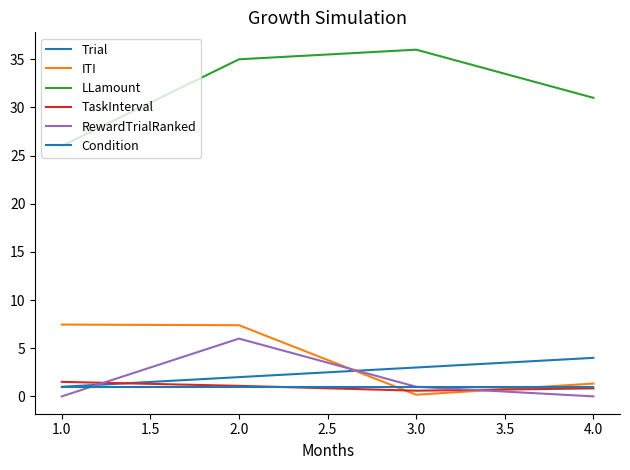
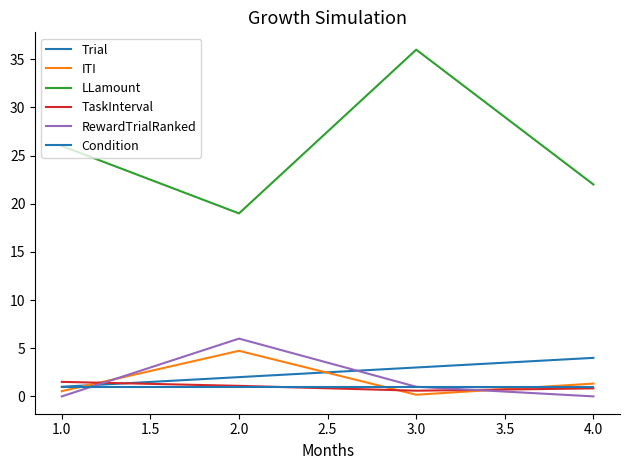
  {
    "ITI": {
-     "1.0": 7,
-     "2.0": 7,
+     "1.0": 1,
+     "2.0": 5,
      "3.0": 0,
      "4.0": 1
    },
    "LLamount": {
-     "2.0": 35,
+     "2.0": 19,
      "3.0": 36,
-     "4.0": 31
+     "4.0": 22
    },
    "TaskInterval": {
      "1.0": 2,
      "3.0": 1
    },
    "RewardTrialRanked": {
      "1.0": 0,
      "2.0": 6,
      "4.0": 0
    }
  }
